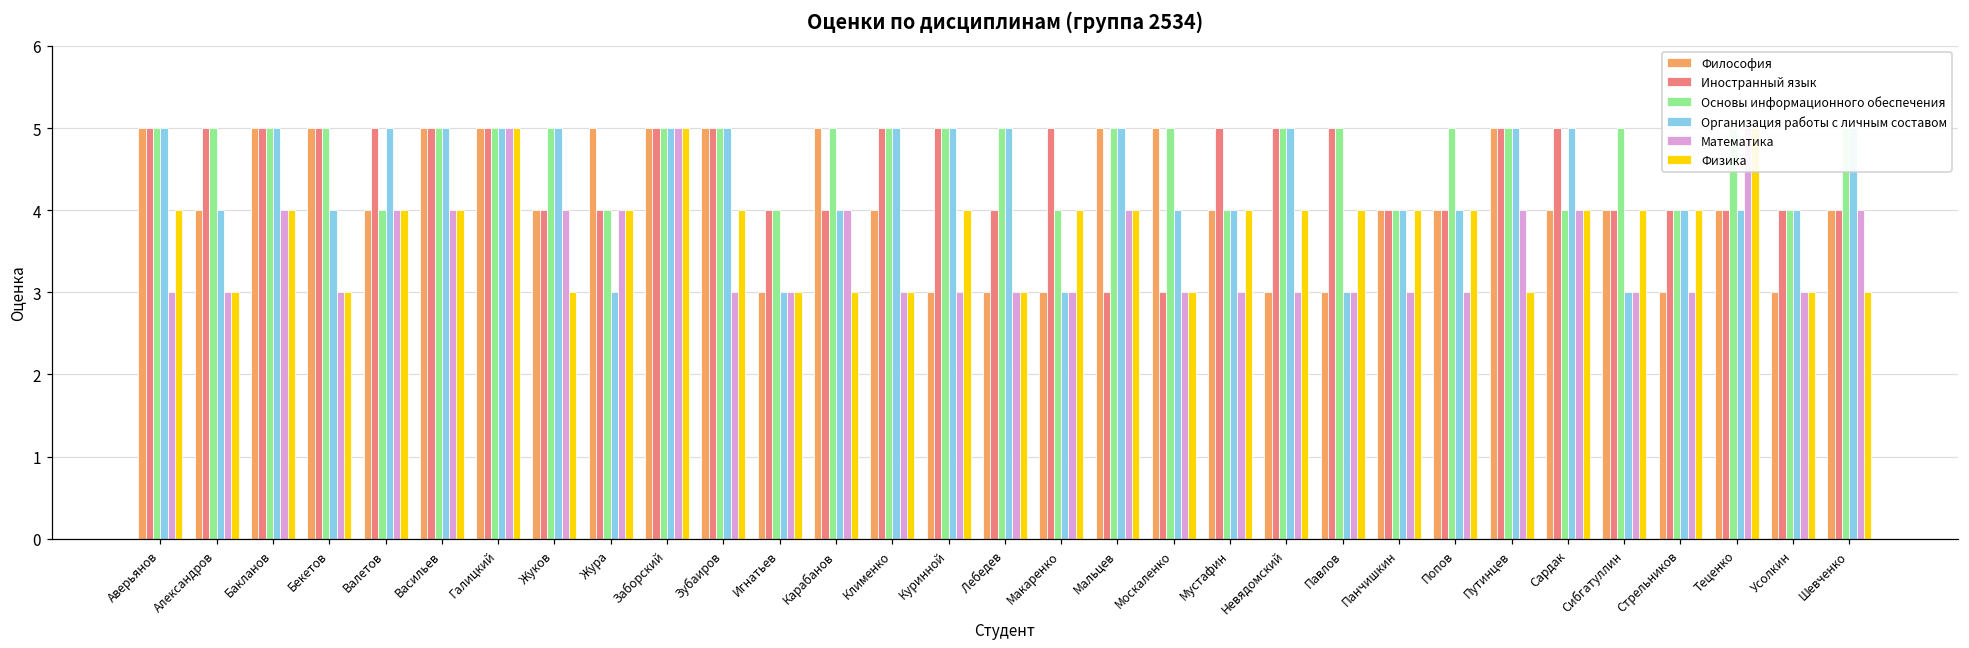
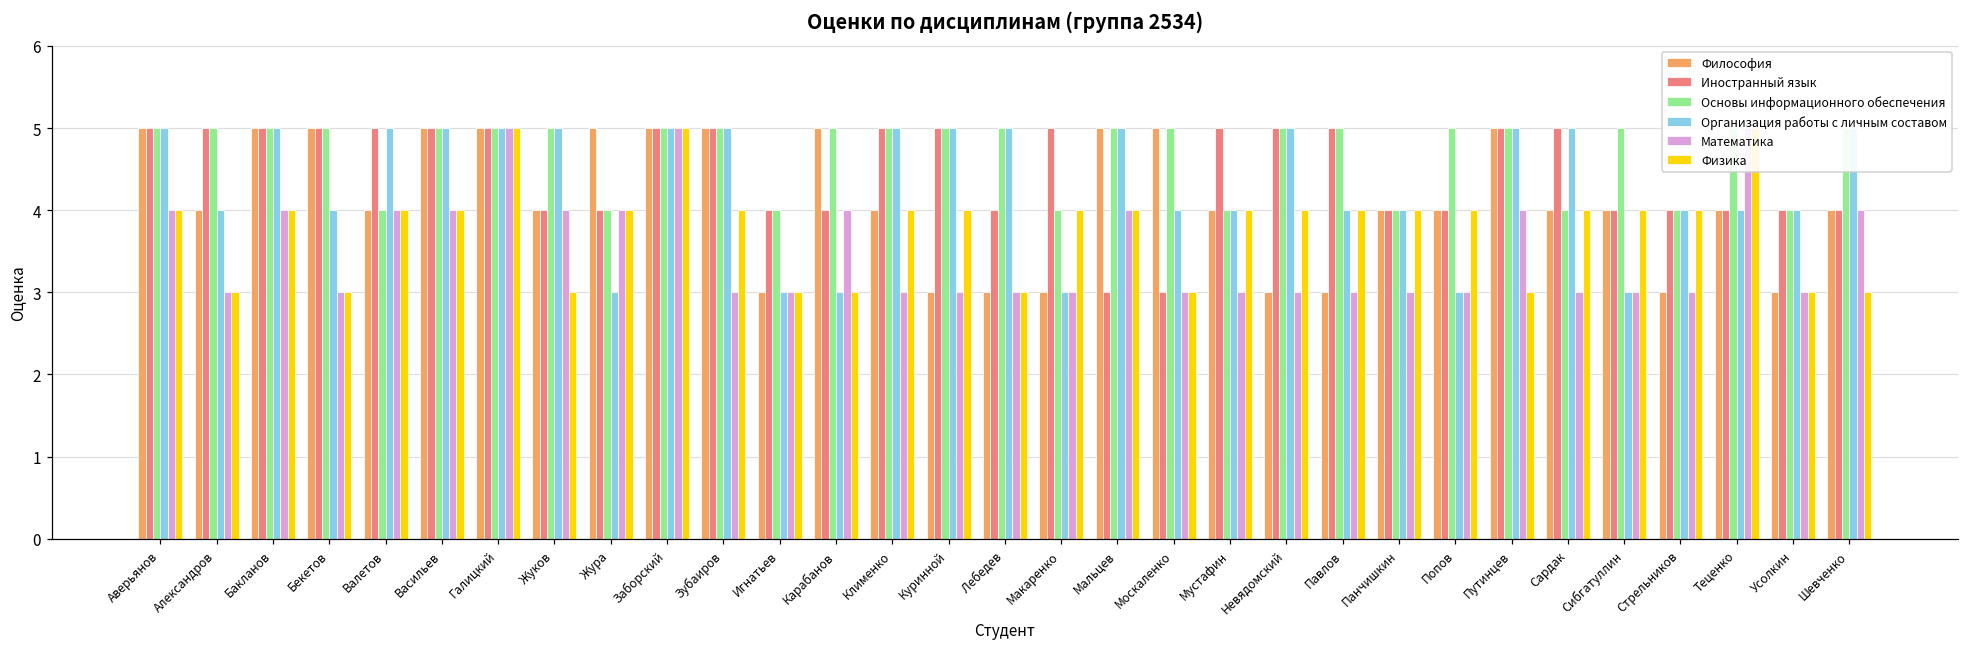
  {
    "Основы информационного обеспечения": {
      "Аверьянов": 5,
      "Александров": 5,
      "Бакланов": 5,
      "Бекетов": 5,
      "Валетов": 4,
      "Васильев": 5,
      "Галицкий": 5,
      "Жуков": 5,
      "Жура": 4,
      "Заборский": 5,
      "Зубаиров": 5,
      "Игнатьев": 4,
      "Карабанов": 5,
      "Клименко": 5,
      "Куринной": 5,
      "Лебедев": 5,
      "Макаренко": 4,
      "Мальцев": 5,
      "Москаленко": 5,
      "Мустафин": 4,
      "Невядомский": 5,
      "Павлов": 5,
      "Панчишкин": 4,
      "Попов": 5,
      "Путинцев": 5,
      "Сардак": 4,
      "Сибгатуллин": 5,
      "Стрельников": 4,
      "Усолкин": 4
    },
    "Организация работы с личным составом": {
      "Аверьянов": 5,
      "Александров": 4,
      "Бакланов": 5,
      "Бекетов": 4,
      "Валетов": 5,
      "Васильев": 5,
      "Галицкий": 5,
      "Жуков": 5,
      "Жура": 3,
      "Заборский": 5,
      "Зубаиров": 5,
      "Игнатьев": 3,
-     "Карабанов": 4,
+     "Карабанов": 3,
      "Клименко": 5,
      "Куринной": 5,
      "Лебедев": 5,
      "Макаренко": 3,
      "Мальцев": 5,
      "Москаленко": 4,
      "Мустафин": 4,
      "Невядомский": 5,
-     "Павлов": 3,
+     "Павлов": 4,
      "Панчишкин": 4,
-     "Попов": 4,
+     "Попов": 3,
      "Путинцев": 5,
      "Сардак": 5,
      "Сибгатуллин": 3,
      "Стрельников": 4,
      "Теценко": 4,
      "Усолкин": 4
    },
    "Математика": {
-     "Аверьянов": 3,
+     "Аверьянов": 4,
      "Александров": 3,
      "Бакланов": 4,
      "Бекетов": 3,
      "Валетов": 4,
      "Васильев": 4,
      "Галицкий": 5,
      "Жуков": 4,
      "Жура": 4,
      "Заборский": 5,
      "Зубаиров": 3,
      "Игнатьев": 3,
      "Карабанов": 4,
      "Клименко": 3,
      "Куринной": 3,
      "Лебедев": 3,
      "Макаренко": 3,
      "Мальцев": 4,
      "Москаленко": 3,
      "Мустафин": 3,
      "Невядомский": 3,
      "Павлов": 3,
      "Панчишкин": 3,
      "Попов": 3,
      "Путинцев": 4,
-     "Сардак": 4,
+     "Сардак": 3,
      "Сибгатуллин": 3,
      "Стрельников": 3,
      "Усолкин": 3,
      "Шевченко": 4
    },
    "Физика": {
      "Аверьянов": 4,
      "Александров": 3,
      "Бакланов": 4,
      "Бекетов": 3,
      "Валетов": 4,
      "Васильев": 4,
      "Галицкий": 5,
      "Жуков": 3,
      "Жура": 4,
      "Заборский": 5,
      "Зубаиров": 4,
      "Игнатьев": 3,
      "Карабанов": 3,
-     "Клименко": 3,
+     "Клименко": 4,
      "Куринной": 4,
      "Лебедев": 3,
      "Макаренко": 4,
      "Мальцев": 4,
      "Москаленко": 3,
      "Мустафин": 4,
      "Невядомский": 4,
      "Павлов": 4,
      "Панчишкин": 4,
      "Попов": 4,
      "Путинцев": 3,
      "Сардак": 4,
      "Сибгатуллин": 4,
      "Стрельников": 4,
      "Усолкин": 3,
      "Шевченко": 3
    }
  }
